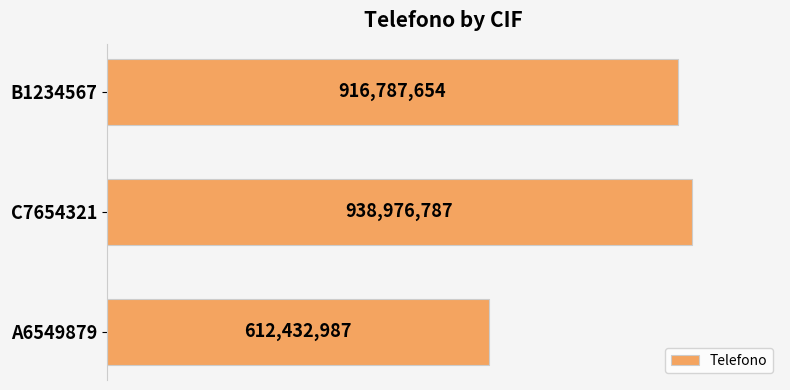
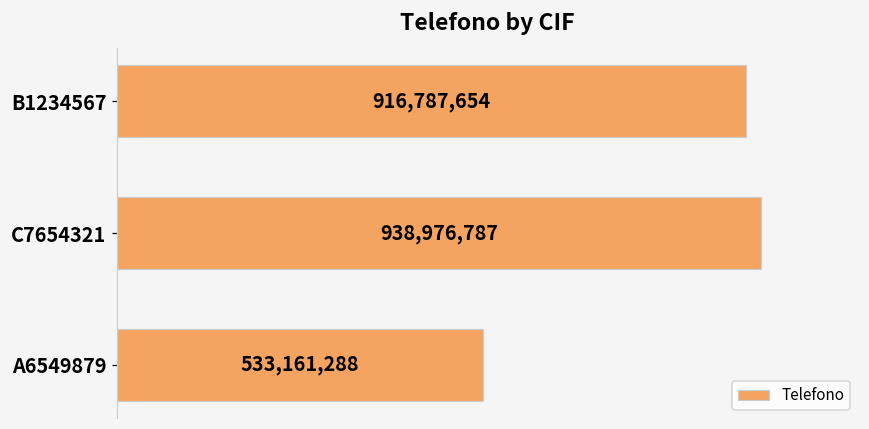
  {
    "B1234567": "916,787,654",
    "C7654321": "938,976,787",
-   "A6549879": "612,432,987"
+   "A6549879": "533,161,288"
  }
